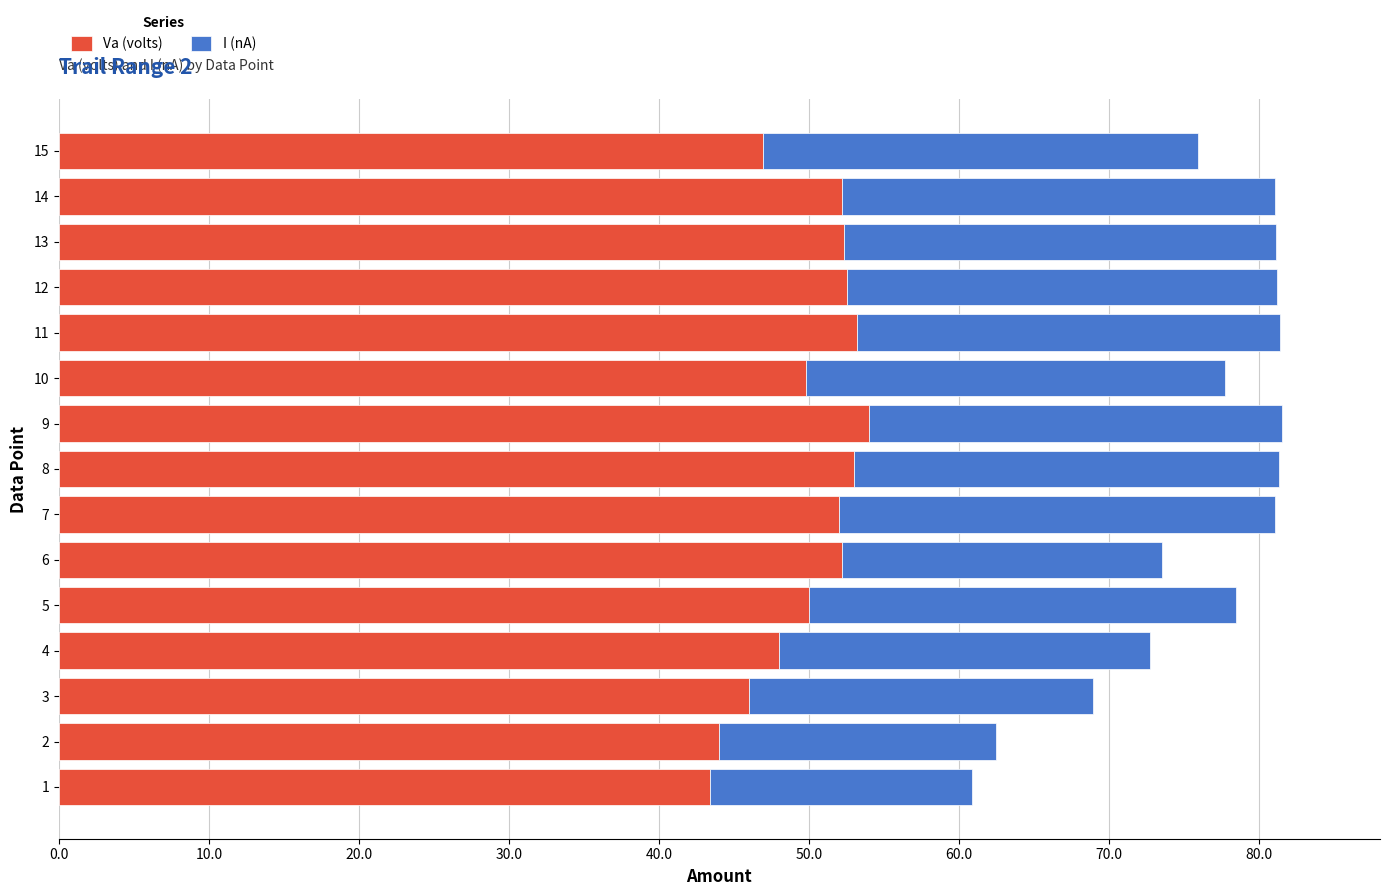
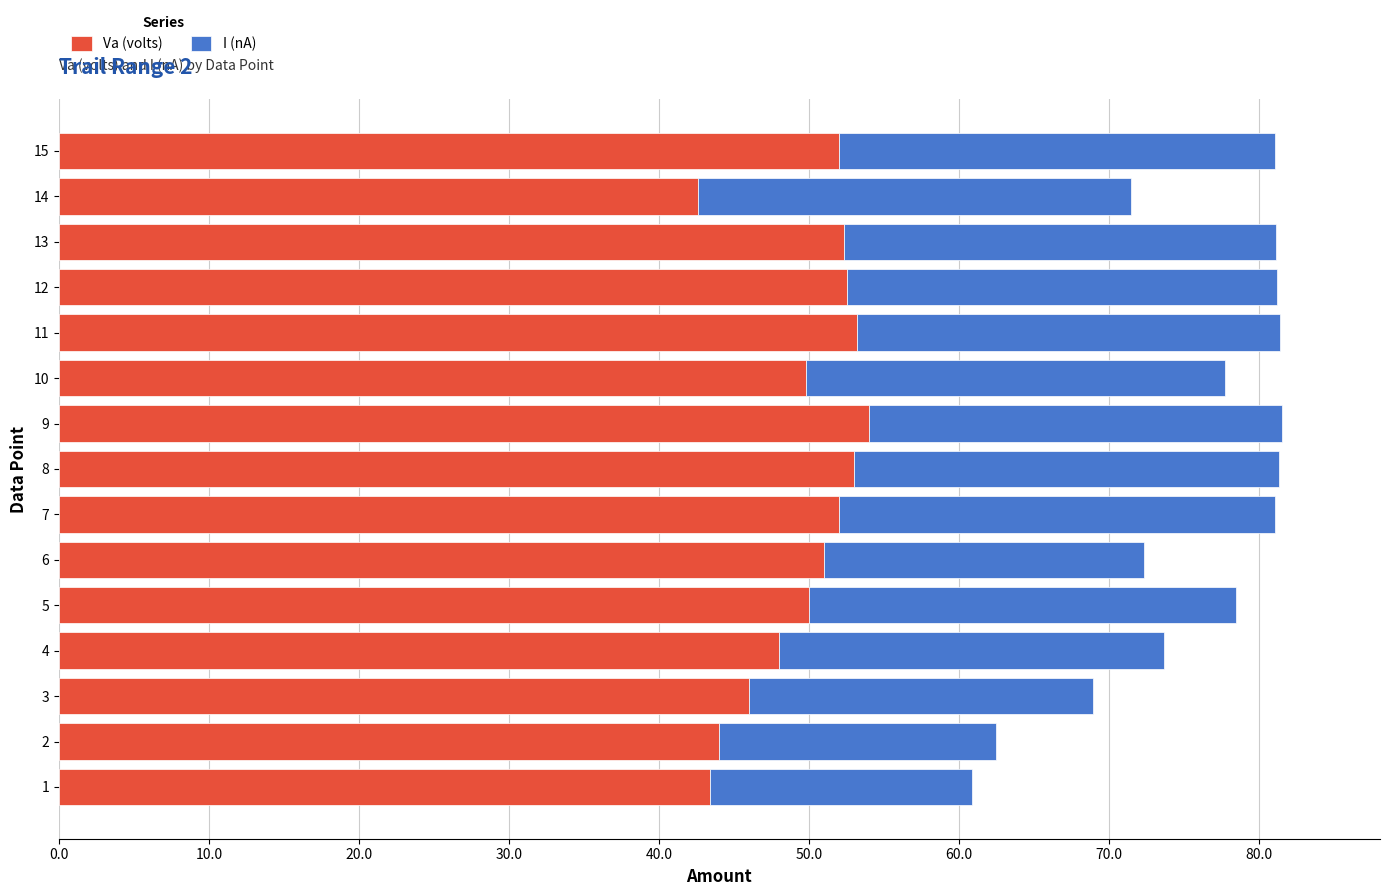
  {
    "Va (volts)": {
-     "15": 46.9,
-     "14": 52.2,
+     "15": 52.0,
+     "14": 42.6,
      "13": 52.3,
      "12": 52.5,
      "11": 53.2,
      "10": 49.8,
      "9": 54.0,
      "8": 53.0,
      "7": 52.0,
-     "6": 52.2,
+     "6": 51.0,
      "5": 50.0,
      "4": 48.0,
      "3": 46.0,
      "2": 44.0,
      "1": 43.4
    },
    "I (nA)": {
      "15": 29.0,
      "14": 28.9,
      "13": 28.8,
      "12": 28.6,
      "11": 28.2,
      "10": 27.9,
      "9": 27.5,
      "8": 28.3,
      "7": 29.0,
      "6": 21.3,
      "5": 28.4,
-     "4": 24.7,
+     "4": 25.6,
      "3": 22.9,
      "2": 18.4,
      "1": 17.4
    }
  }
